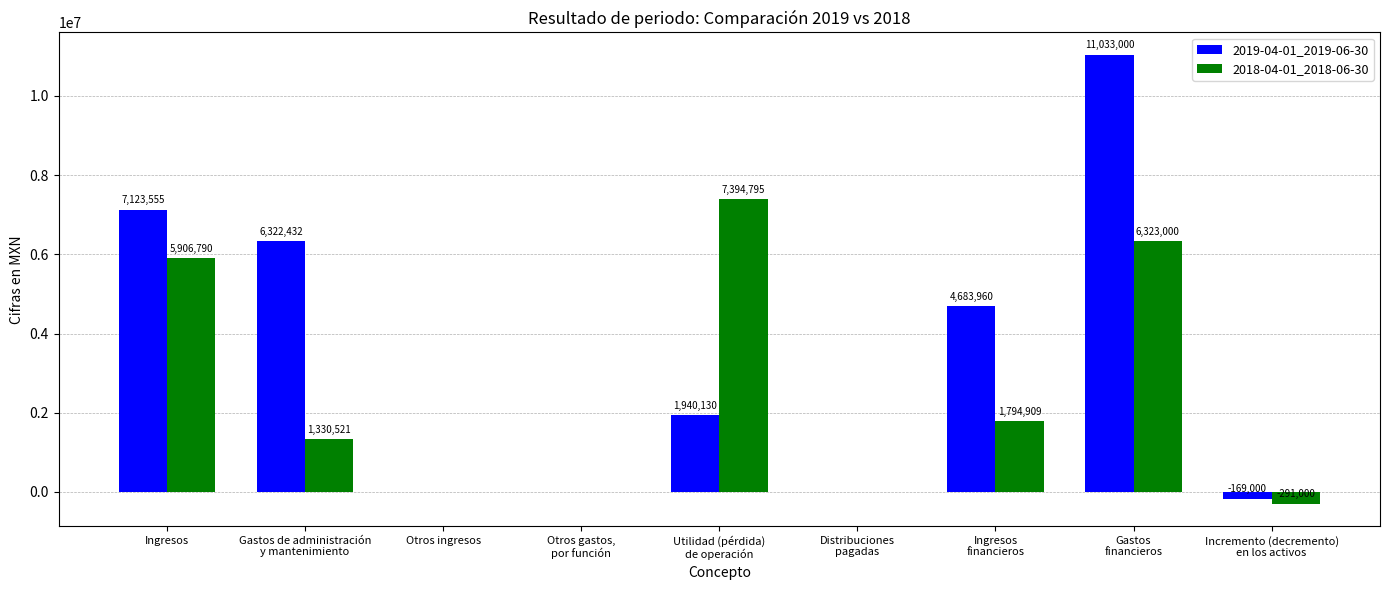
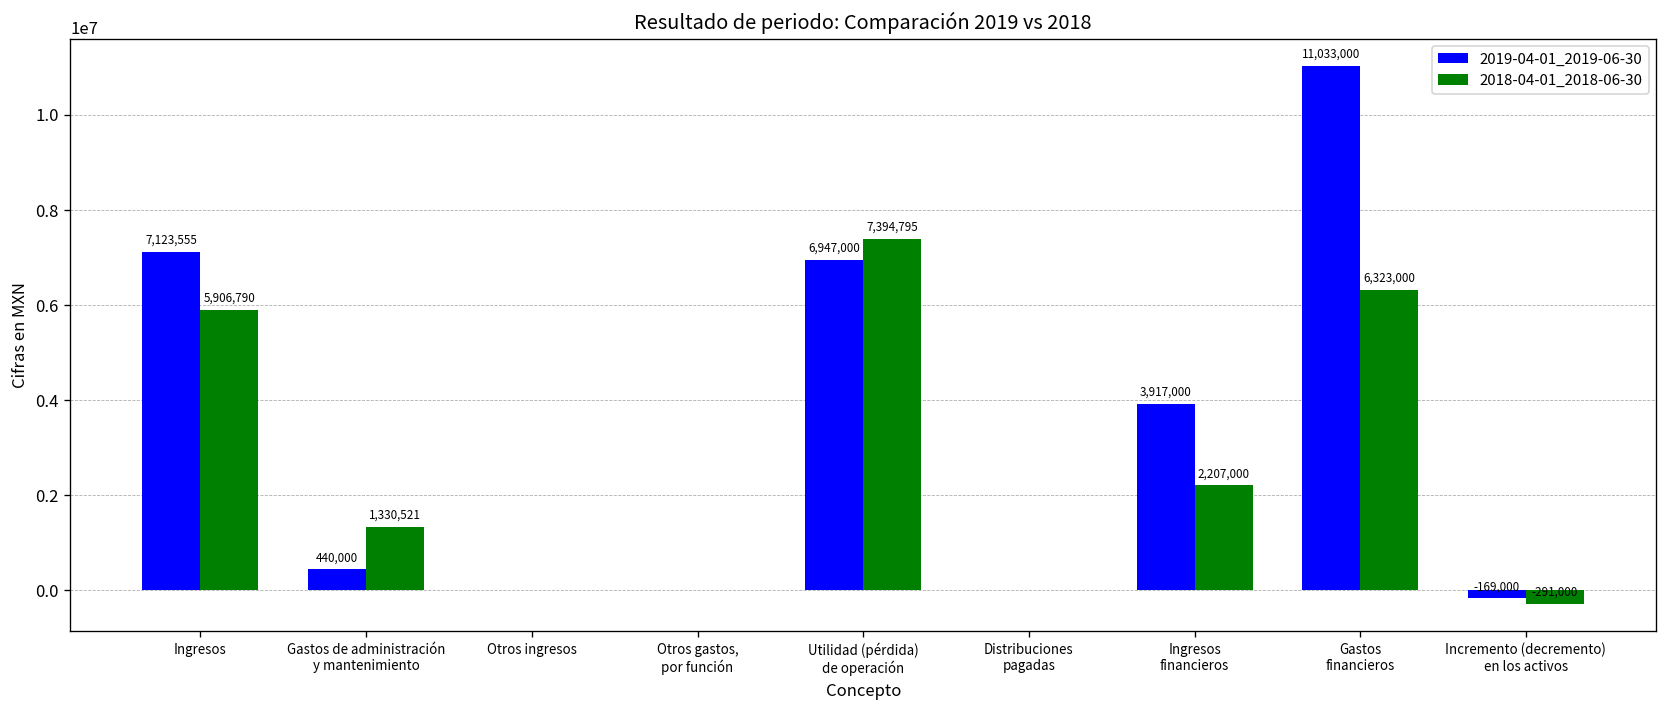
  {
    "2019-04-01_2019-06-30": {
      "Ingresos": "7,123,555",
-     "Gastos de administración y mantenimiento": "6,322,432",
-     "Utilidad (pérdida) de operación": "1,940,130",
-     "Ingresos financieros": "4,683,960",
+     "Gastos de administración y mantenimiento": "440,000",
+     "Utilidad (pérdida) de operación": "6,947,000",
+     "Ingresos financieros": "3,917,000",
      "Gastos financieros": "11,033,000",
      "Incremento (decremento) en los activos": "-169,000"
    },
    "2018-04-01_2018-06-30": {
      "Ingresos": "5,906,790",
      "Gastos de administración y mantenimiento": "1,330,521",
      "Utilidad (pérdida) de operación": "7,394,795",
-     "Ingresos financieros": "1,794,909",
+     "Ingresos financieros": "2,207,000",
      "Gastos financieros": "6,323,000",
      "Incremento (decremento) en los activos": "-291,000"
    }
  }
